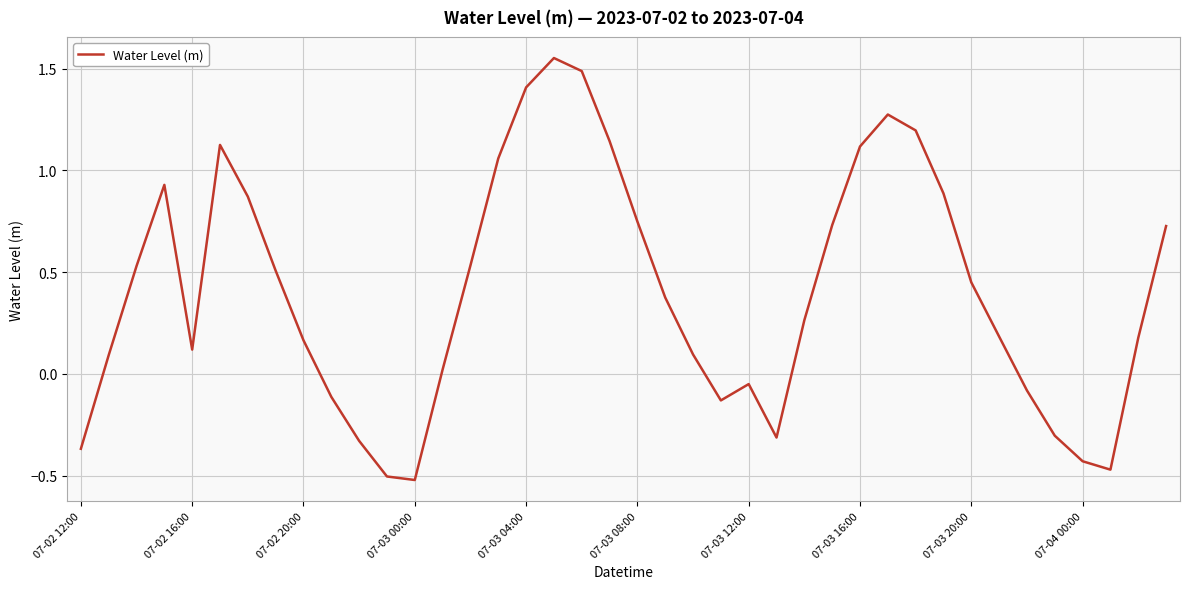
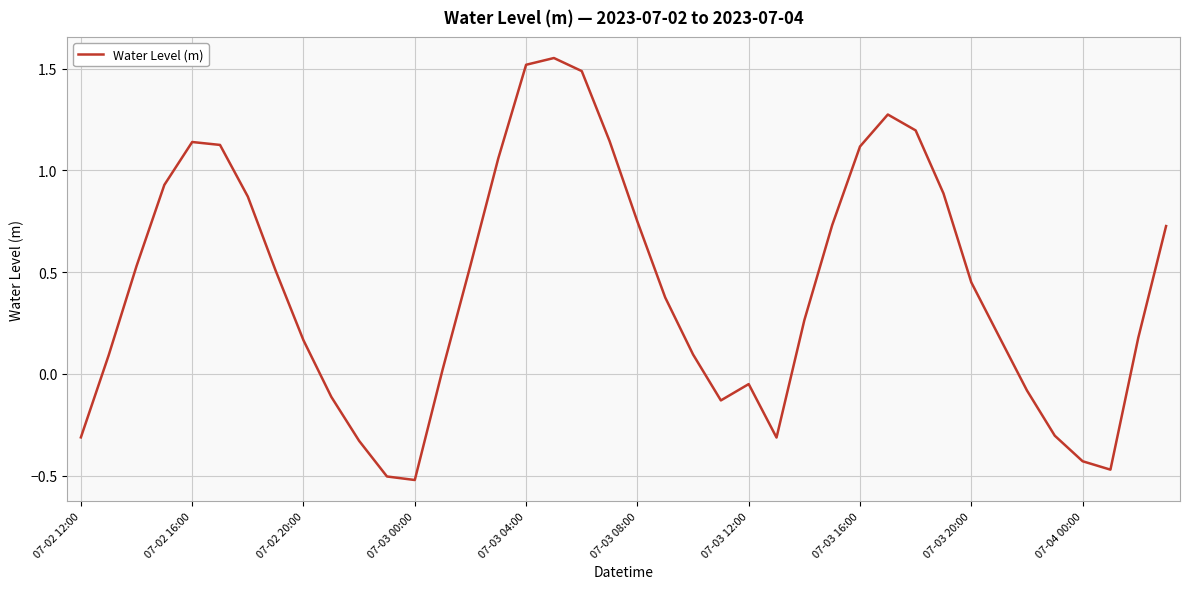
  {
-   "07-02 12:00": -0.37,
-   "07-02 16:00": 0.12,
+   "07-02 12:00": -0.31,
+   "07-02 16:00": 1.14,
    "07-02 20:00": 0.16,
    "07-03 00:00": -0.52,
-   "07-03 04:00": 1.41,
+   "07-03 04:00": 1.52,
    "07-03 08:00": 0.75,
    "07-03 12:00": -0.05,
    "07-03 16:00": 1.12,
    "07-03 20:00": 0.45,
    "07-04 00:00": -0.43
  }
